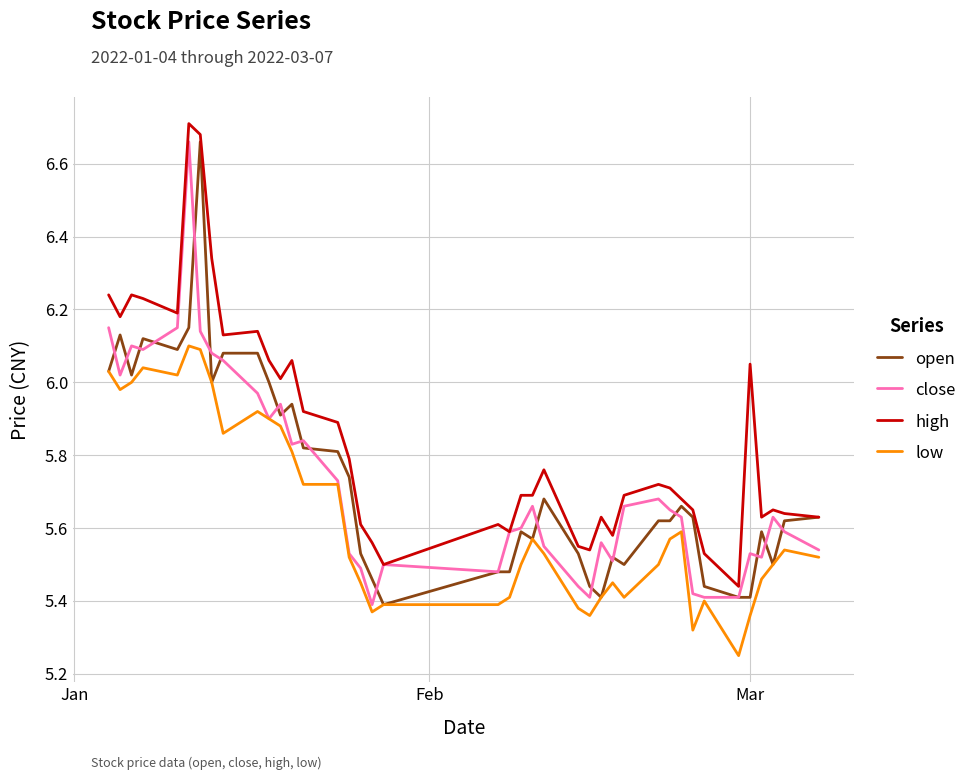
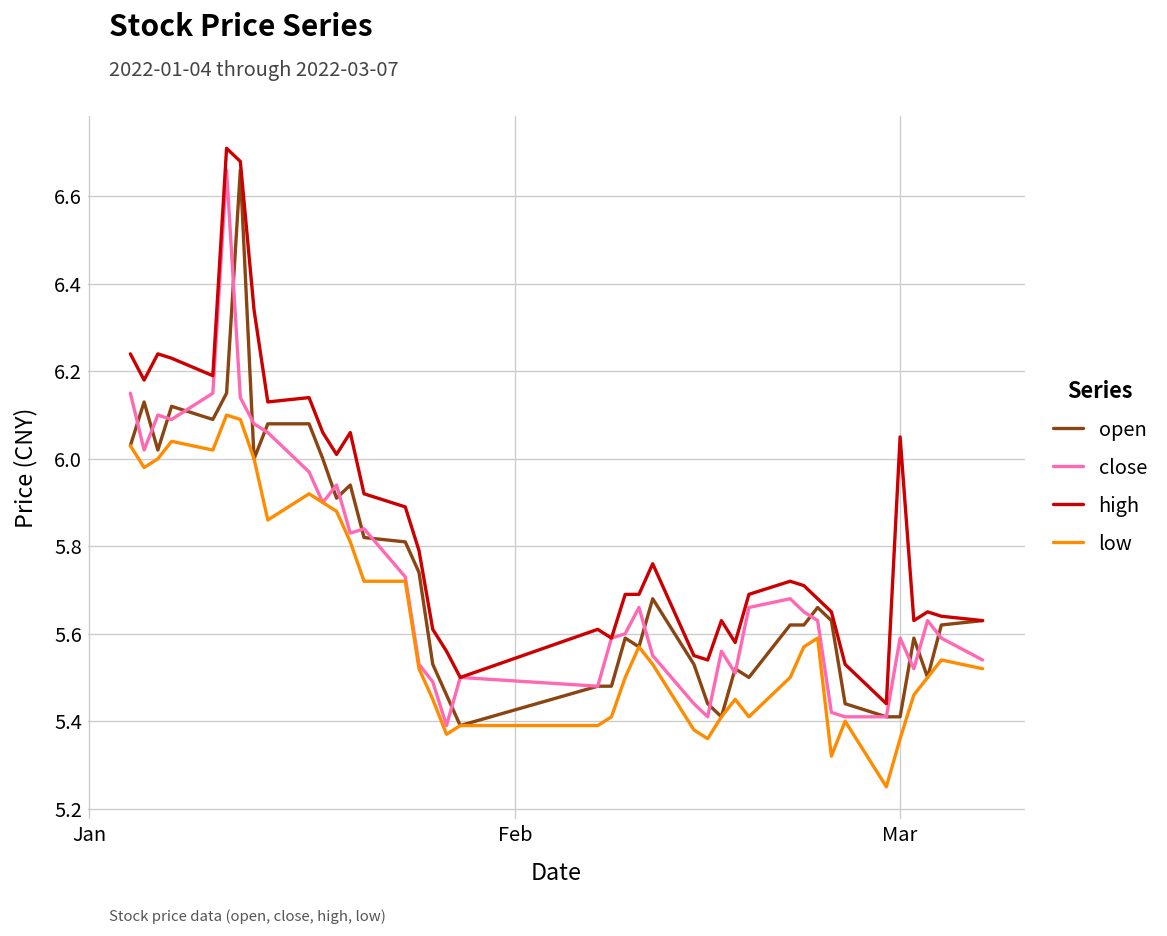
  {
    "open": {
      "Mar": 5.41
    },
    "close": {
-     "Mar": 5.53
+     "Mar": 5.59
    },
    "high": {
      "Mar": 6.05
    },
    "low": {
      "Mar": 5.36
    }
  }
